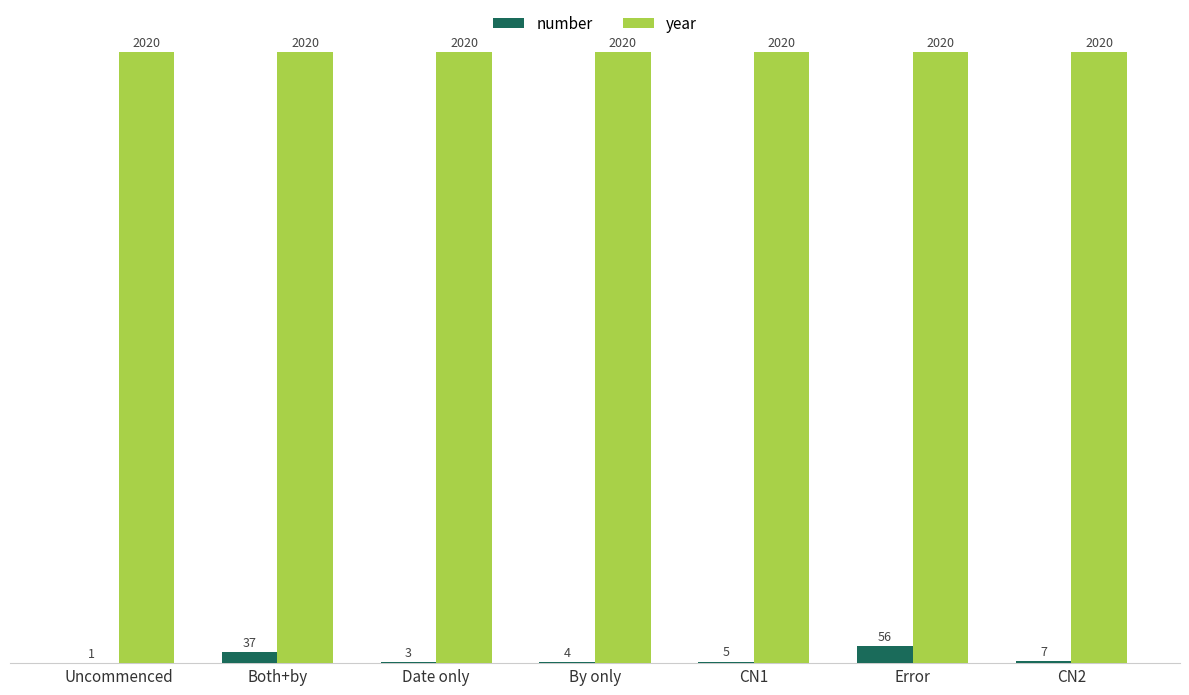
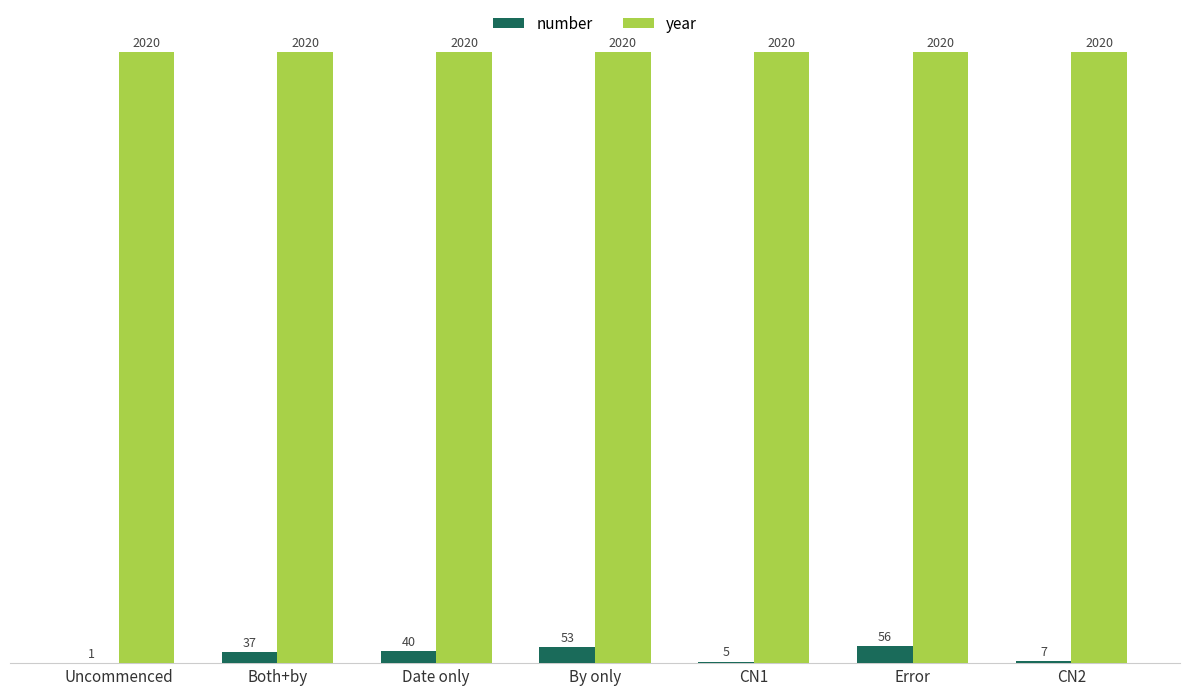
  {
    "number": {
      "Uncommenced": 1,
      "Both+by": 37,
-     "Date only": 3,
-     "By only": 4,
+     "Date only": 40,
+     "By only": 53,
      "CN1": 5,
      "Error": 56,
      "CN2": 7
    },
    "year": {
      "Uncommenced": 2020,
      "Both+by": 2020,
      "Date only": 2020,
      "By only": 2020,
      "CN1": 2020,
      "Error": 2020,
      "CN2": 2020
    }
  }
